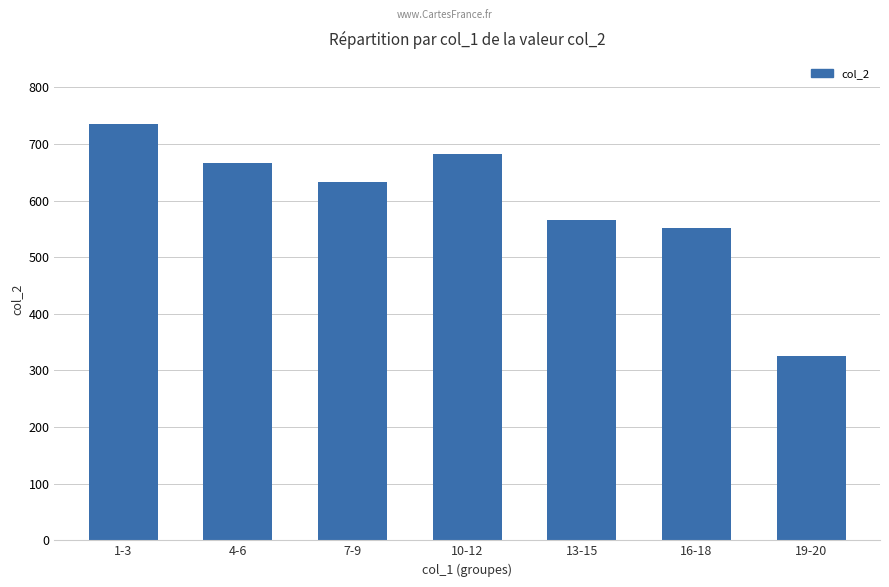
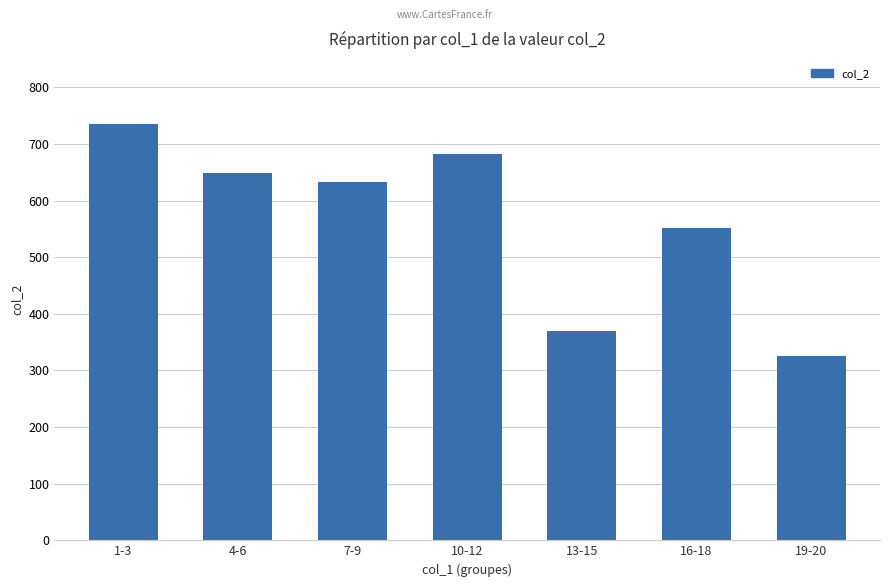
  {
    "1-3": 740,
-   "4-6": 670,
+   "4-6": 650,
    "7-9": 630,
    "10-12": 680,
-   "13-15": 570,
+   "13-15": 370,
    "16-18": 550,
    "19-20": 330
  }
